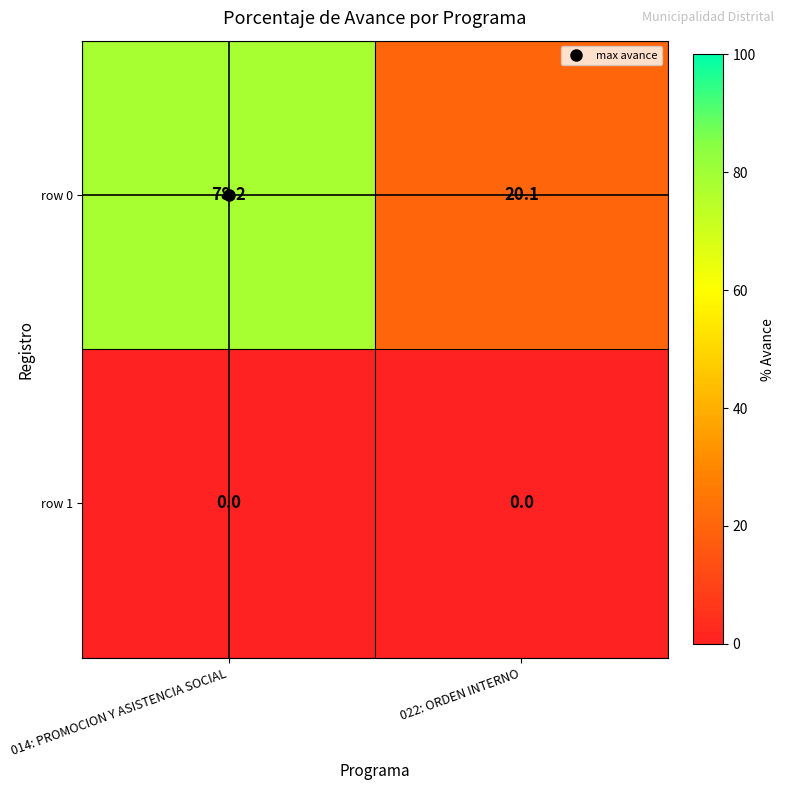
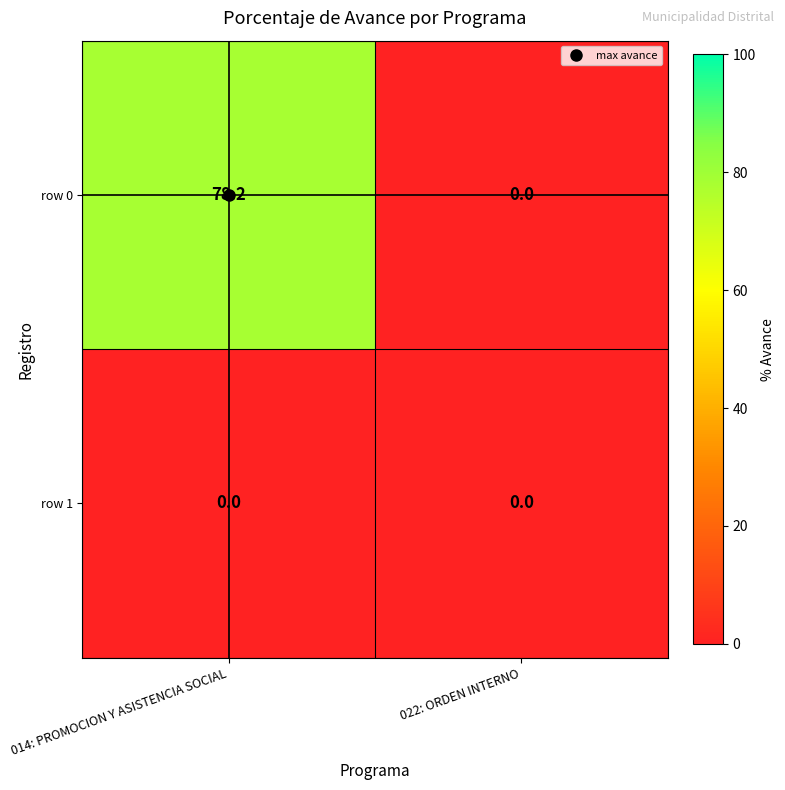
  {
    "row 0": {
-     "022: ORDEN INTERNO": 20.1
+     "022: ORDEN INTERNO": 0.0
    },
    "row 1": {
      "014: PROMOCION Y ASISTENCIA SOCIAL": 0.0,
      "022: ORDEN INTERNO": 0.0
    }
  }
